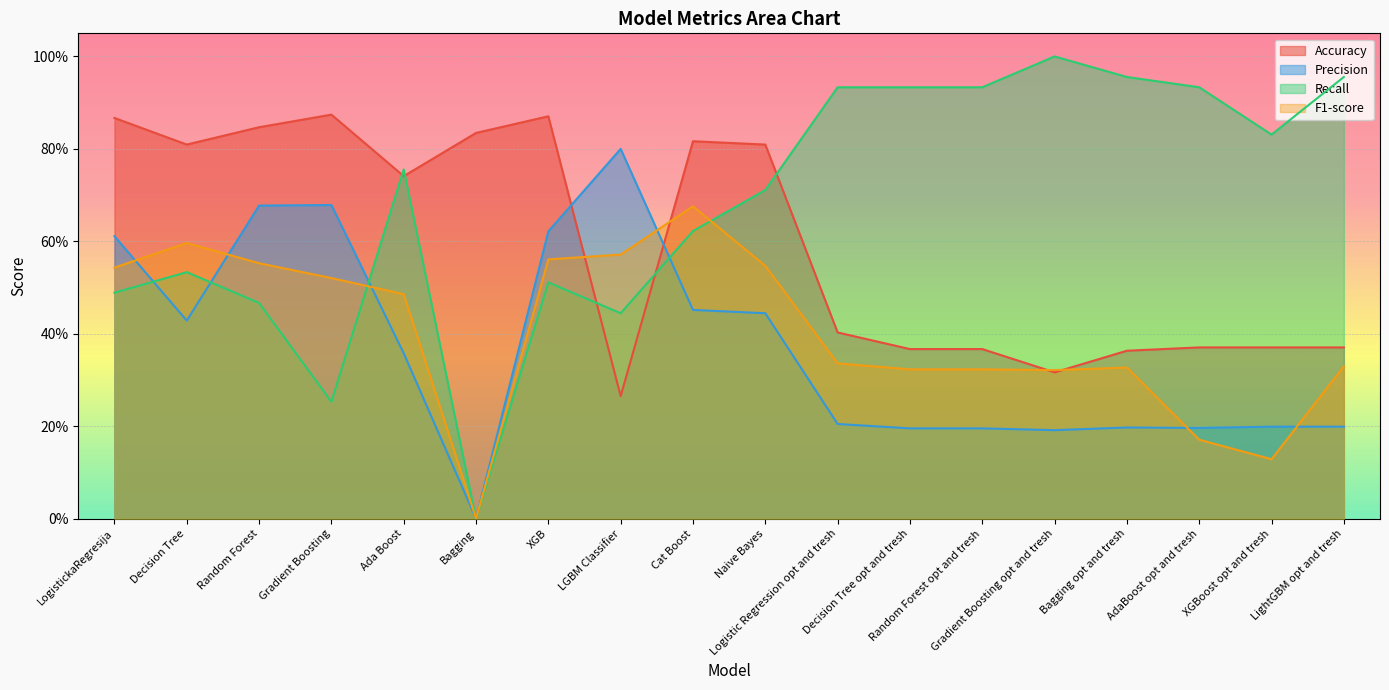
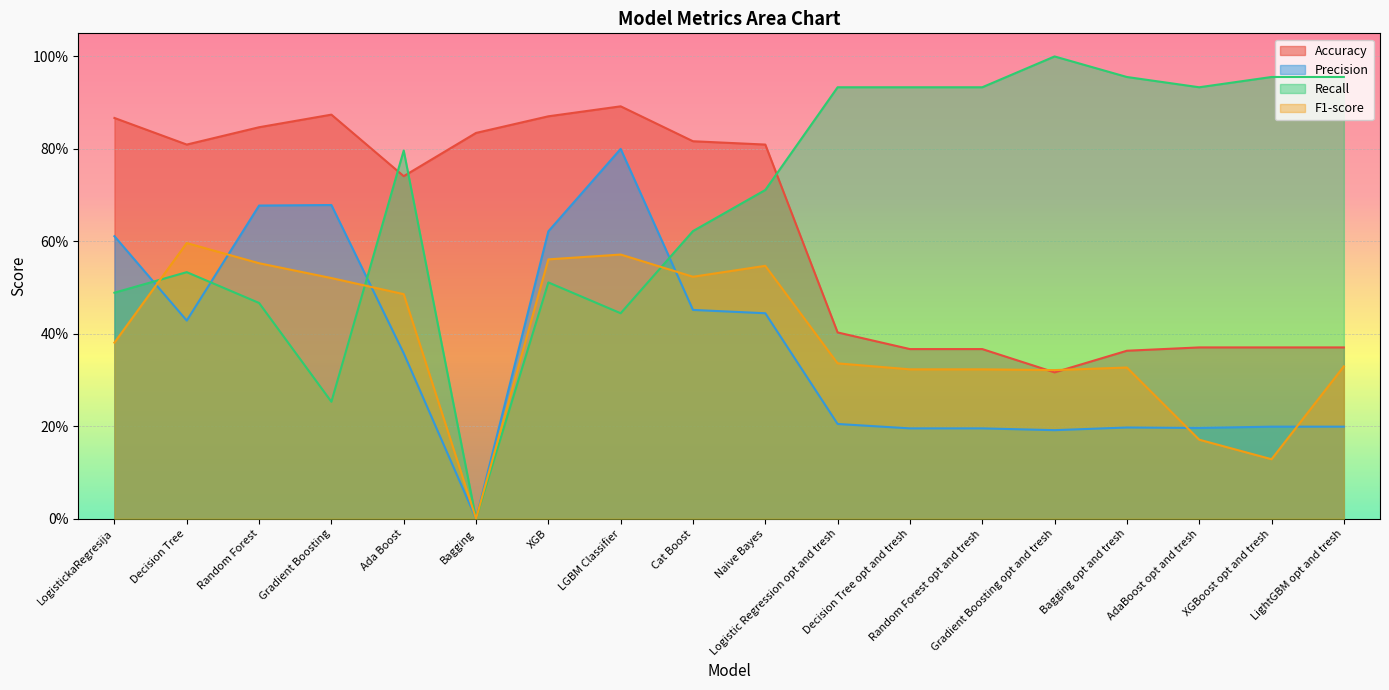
  {
    "Accuracy": {
      "LogistickaRegresija": "87%",
      "Decision Tree": "81%",
      "Random Forest": "85%",
      "Gradient Boosting": "87%",
      "Ada Boost": "74%",
      "Bagging": "83%",
      "XGB": "87%",
-     "LGBM Classifier": "27%",
+     "LGBM Classifier": "89%",
      "Cat Boost": "82%",
      "Naive Bayes": "81%",
      "Logistic Regression opt and tresh": "40%",
      "Decision Tree opt and tresh": "37%",
      "Random Forest opt and tresh": "37%",
      "Bagging opt and tresh": "36%",
      "AdaBoost opt and tresh": "37%",
      "XGBoost opt and tresh": "37%",
      "LightGBM opt and tresh": "37%"
    },
    "Precision": {
      "LogistickaRegresija": "61%",
      "Decision Tree": "43%",
      "Random Forest": "68%",
      "Gradient Boosting": "68%",
      "Ada Boost": "36%",
      "XGB": "62%",
      "LGBM Classifier": "80%",
      "Cat Boost": "45%",
      "Naive Bayes": "44%",
      "Logistic Regression opt and tresh": "20%",
      "Decision Tree opt and tresh": "20%",
      "Random Forest opt and tresh": "20%",
      "Gradient Boosting opt and tresh": "19%",
      "Bagging opt and tresh": "20%",
      "AdaBoost opt and tresh": "20%",
      "XGBoost opt and tresh": "20%",
      "LightGBM opt and tresh": "20%"
    },
    "Recall": {
      "LogistickaRegresija": "49%",
      "Decision Tree": "53%",
      "Random Forest": "47%",
      "Gradient Boosting": "25%",
-     "Ada Boost": "76%",
+     "Ada Boost": "80%",
      "XGB": "51%",
      "LGBM Classifier": "44%",
      "Cat Boost": "62%",
      "Naive Bayes": "71%",
      "Logistic Regression opt and tresh": "93%",
      "Decision Tree opt and tresh": "93%",
      "Random Forest opt and tresh": "93%",
      "Gradient Boosting opt and tresh": "100%",
      "Bagging opt and tresh": "96%",
      "AdaBoost opt and tresh": "93%",
-     "XGBoost opt and tresh": "83%"
+     "XGBoost opt and tresh": "96%"
    },
    "F1-score": {
-     "LogistickaRegresija": "54%",
+     "LogistickaRegresija": "38%",
      "Decision Tree": "60%",
      "Random Forest": "55%",
      "Gradient Boosting": "52%",
      "Ada Boost": "49%",
      "XGB": "56%",
      "LGBM Classifier": "57%",
-     "Cat Boost": "68%",
+     "Cat Boost": "52%",
      "Naive Bayes": "55%",
      "Logistic Regression opt and tresh": "34%",
      "Decision Tree opt and tresh": "32%",
      "Random Forest opt and tresh": "32%",
      "Bagging opt and tresh": "33%",
      "AdaBoost opt and tresh": "17%",
      "XGBoost opt and tresh": "13%",
      "LightGBM opt and tresh": "33%"
    }
  }
